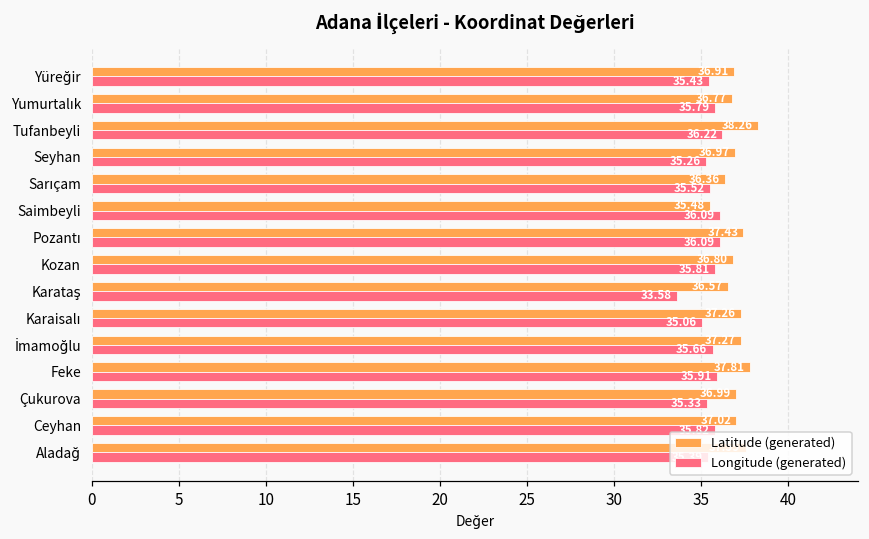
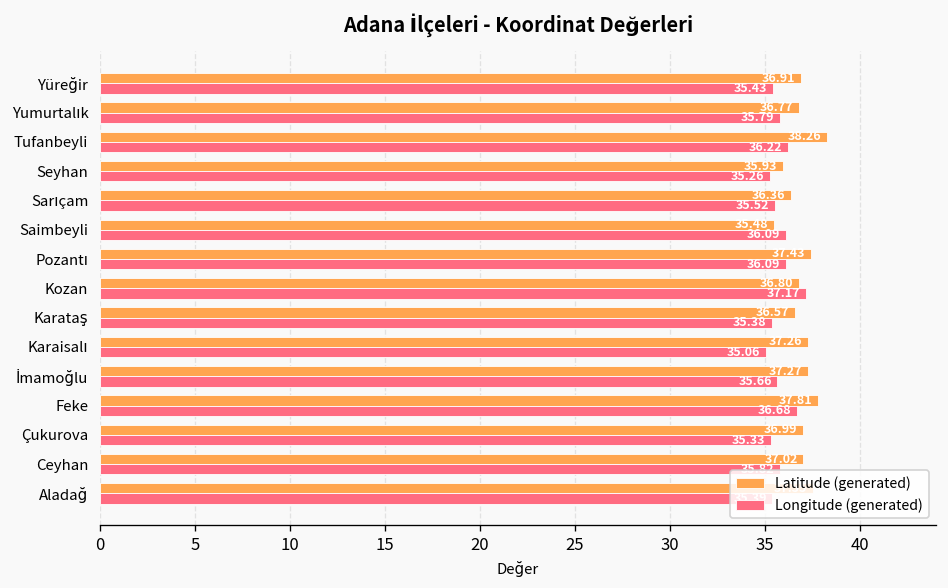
  {
    "Latitude (generated)": {
      "Yüreğir": 36.91,
      "Yumurtalık": 36.77,
      "Tufanbeyli": 38.26,
-     "Seyhan": 36.97,
+     "Seyhan": 35.93,
      "Sarıçam": 36.36,
      "Saimbeyli": 35.48,
      "Pozantı": 37.43,
      "Kozan": 36.80,
      "Karataş": 36.57,
      "Karaisalı": 37.26,
      "İmamoğlu": 37.27,
      "Feke": 37.81,
      "Çukurova": 36.99,
      "Ceyhan": 37.02
    },
    "Longitude (generated)": {
      "Yüreğir": 35.43,
      "Yumurtalık": 35.79,
      "Tufanbeyli": 36.22,
      "Seyhan": 35.26,
      "Sarıçam": 35.52,
      "Saimbeyli": 36.09,
      "Pozantı": 36.09,
-     "Kozan": 35.81,
-     "Karataş": 33.58,
+     "Kozan": 37.17,
+     "Karataş": 35.38,
      "Karaisalı": 35.06,
      "İmamoğlu": 35.66,
-     "Feke": 35.91,
+     "Feke": 36.68,
      "Çukurova": 35.33
    }
  }
